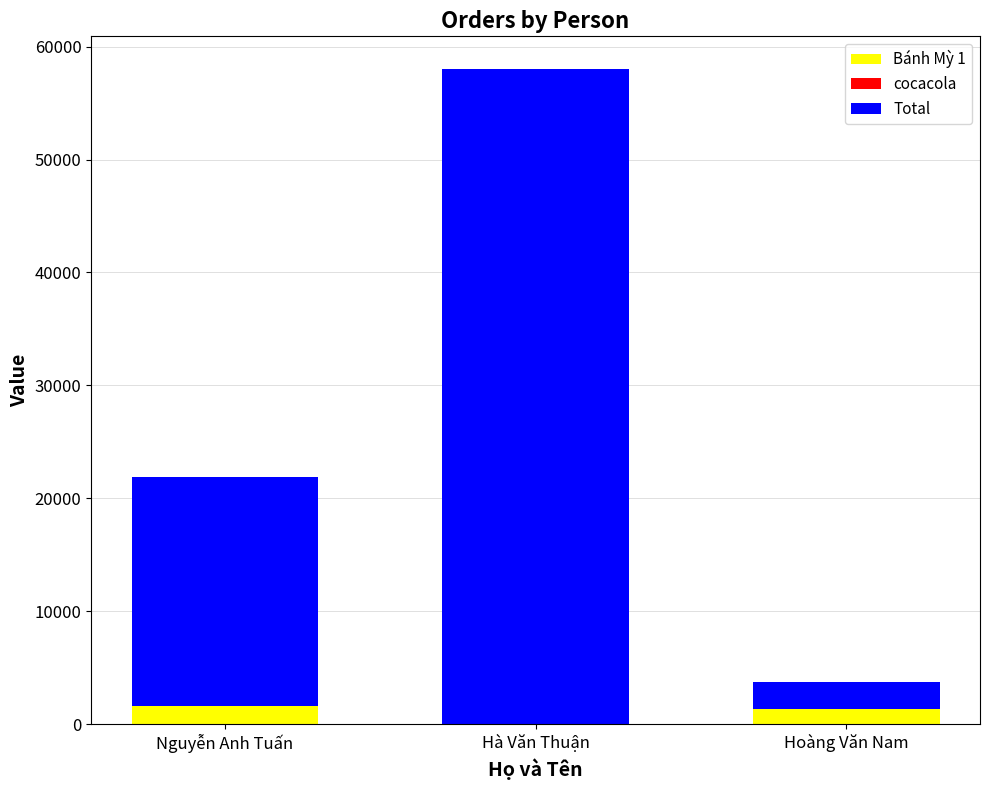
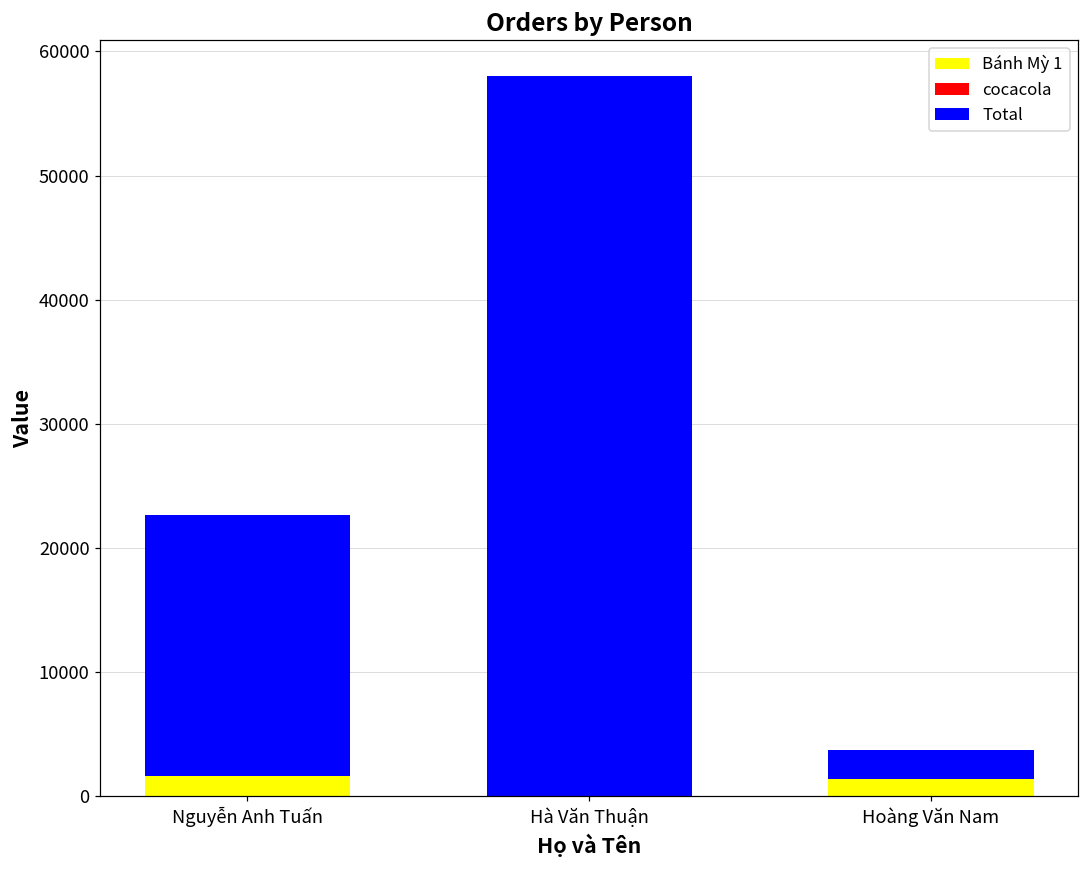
  {
    "Total": {
-     "Nguyễn Anh Tuấn": 20300,
+     "Nguyễn Anh Tuấn": 21000,
      "Hà Văn Thuận": 58000,
      "Hoàng Văn Nam": 2400
    }
  }
